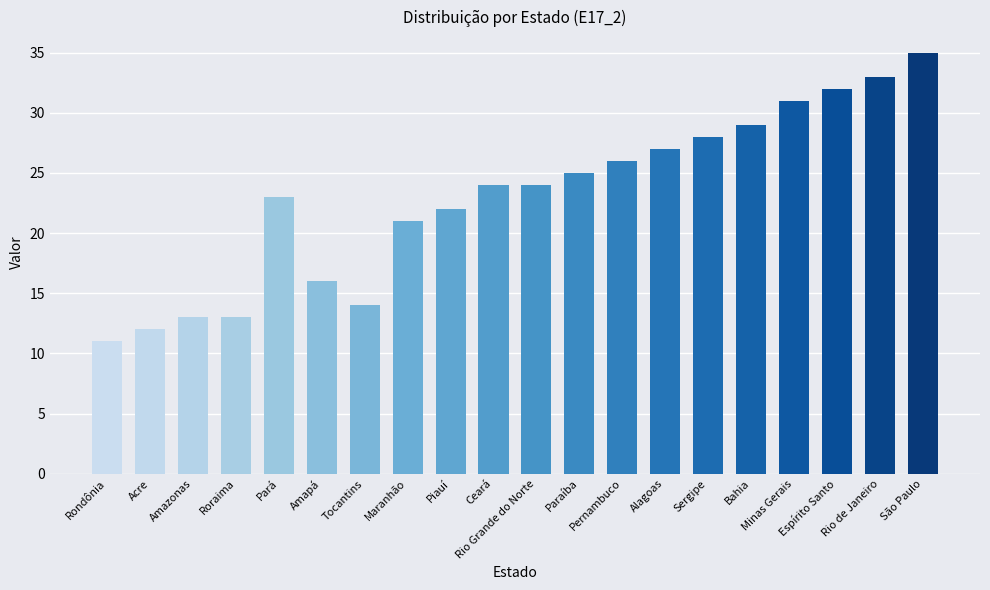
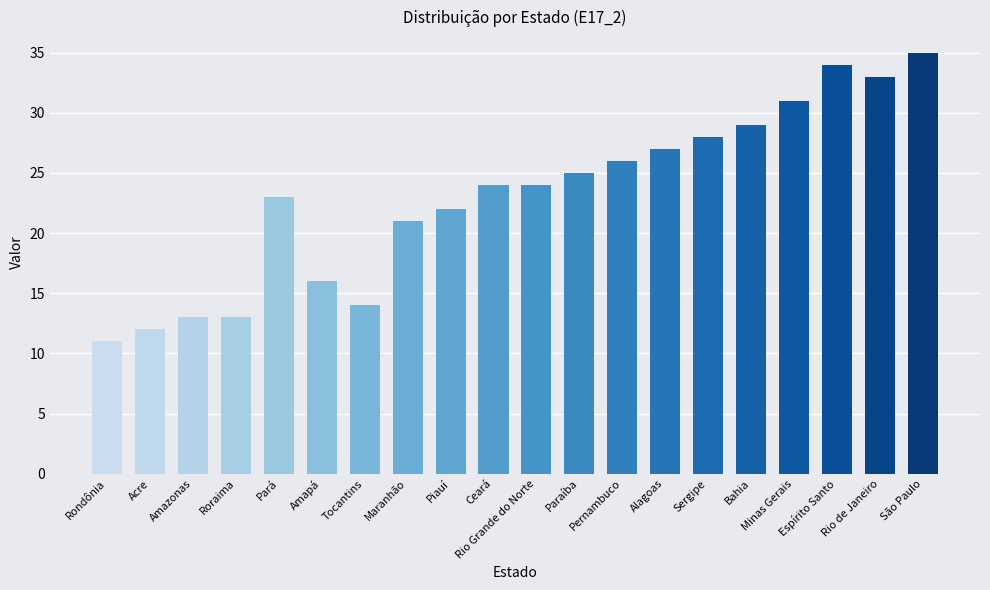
  {
    "Rondônia": 11,
    "Acre": 12,
    "Amazonas": 13,
    "Roraima": 13,
    "Pará": 23,
    "Amapá": 16,
    "Tocantins": 14,
    "Maranhão": 21,
    "Piauí": 22,
    "Ceará": 24,
    "Rio Grande do Norte": 24,
    "Paraíba": 25,
    "Pernambuco": 26,
    "Alagoas": 27,
    "Sergipe": 28,
    "Bahia": 29,
    "Minas Gerais": 31,
-   "Espírito Santo": 32,
+   "Espírito Santo": 34,
    "Rio de Janeiro": 33,
    "São Paulo": 35
  }
